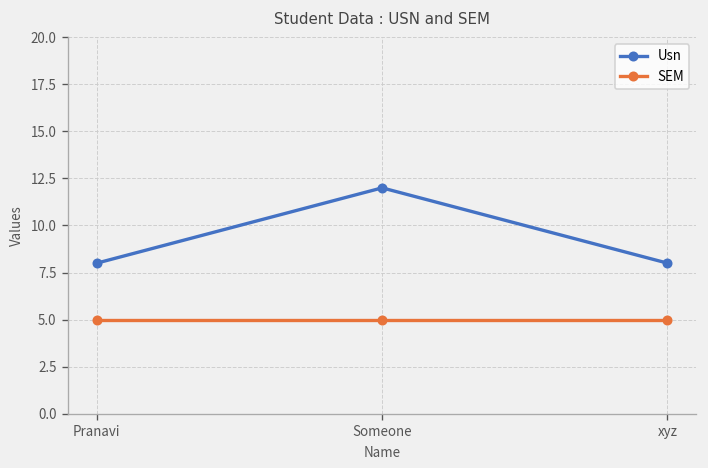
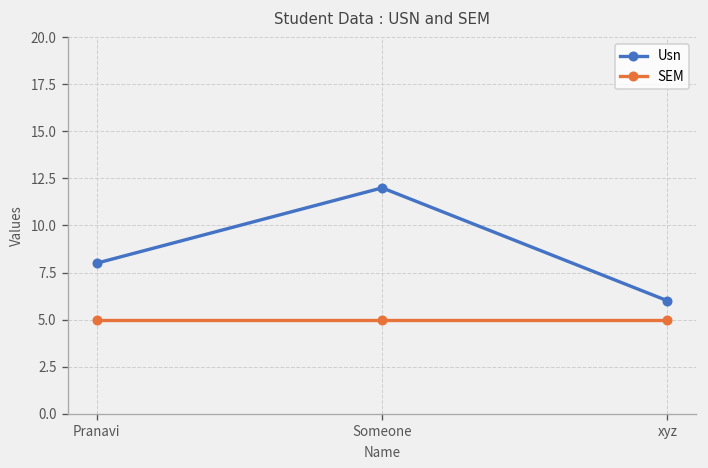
  {
    "Usn": {
      "Pranavi": 8,
      "Someone": 12,
-     "xyz": 8
+     "xyz": 6
    },
    "SEM": {
      "Pranavi": 5,
      "Someone": 5,
      "xyz": 5
    }
  }
